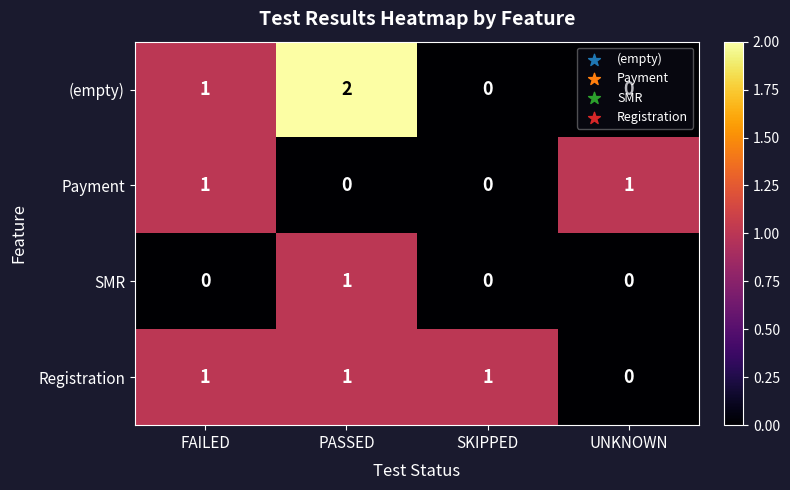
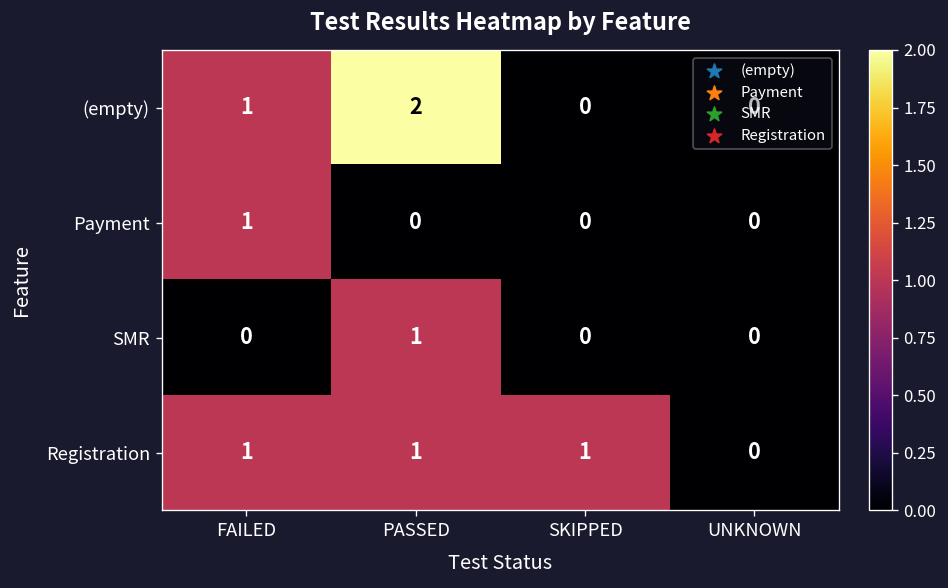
  {
    "(empty)": {
      "FAILED": 1,
      "PASSED": 2,
      "SKIPPED": 0
    },
    "Payment": {
      "FAILED": 1,
      "PASSED": 0,
      "SKIPPED": 0,
-     "UNKNOWN": 1
+     "UNKNOWN": 0
    },
    "SMR": {
      "FAILED": 0,
      "PASSED": 1,
      "SKIPPED": 0,
      "UNKNOWN": 0
    },
    "Registration": {
      "FAILED": 1,
      "PASSED": 1,
      "SKIPPED": 1,
      "UNKNOWN": 0
    }
  }
